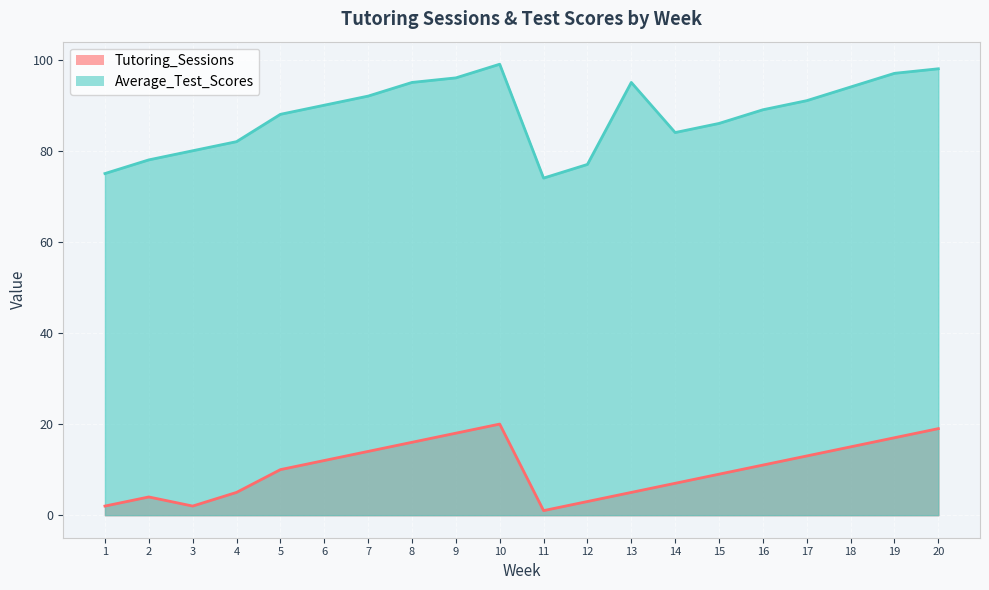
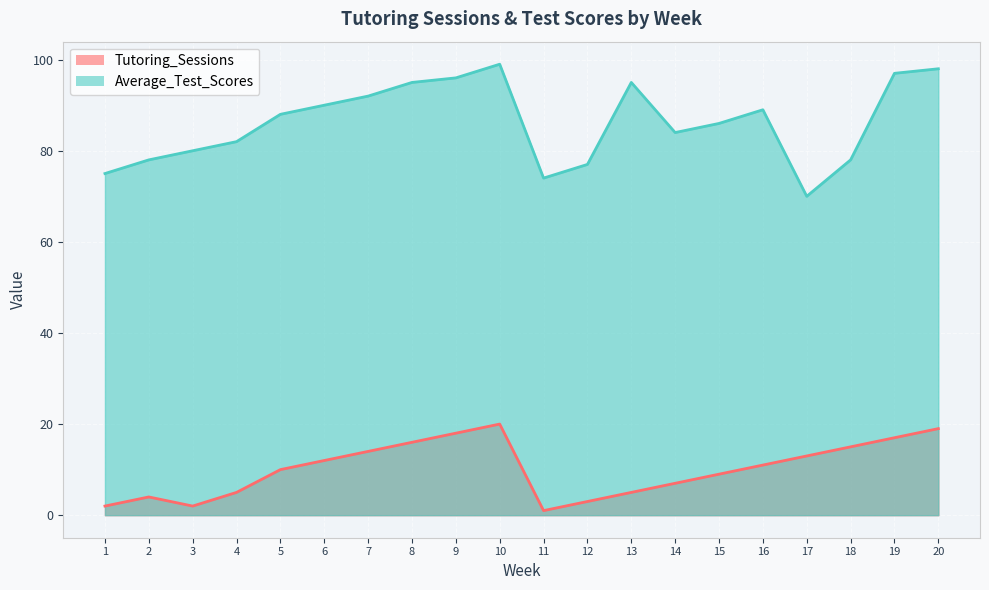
  {
    "Tutoring_Sessions": {
      "1": 2,
      "2": 4,
      "3": 2,
      "4": 5,
      "5": 10,
      "6": 12,
      "7": 14,
      "8": 16,
      "9": 18,
      "10": 20,
      "11": 1,
      "12": 3,
      "13": 5,
      "14": 7,
      "15": 9,
      "16": 11,
      "17": 13,
      "18": 15,
      "19": 17,
      "20": 19
    },
    "Average_Test_Scores": {
      "1": 75,
      "2": 78,
      "3": 80,
      "4": 82,
      "5": 88,
      "6": 90,
      "7": 92,
      "8": 95,
      "9": 96,
      "10": 99,
      "11": 74,
      "12": 77,
      "13": 95,
      "14": 84,
      "15": 86,
      "16": 89,
-     "17": 91,
-     "18": 94,
+     "17": 70,
+     "18": 78,
      "19": 97,
      "20": 98
    }
  }
